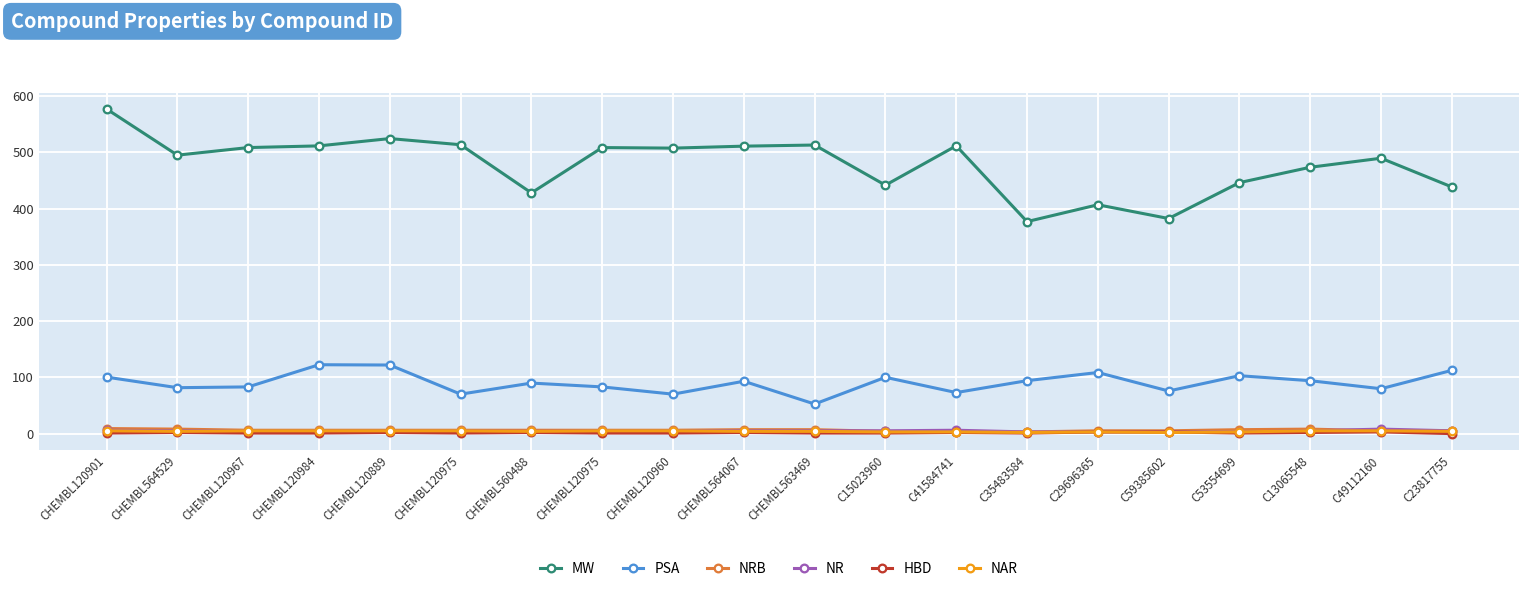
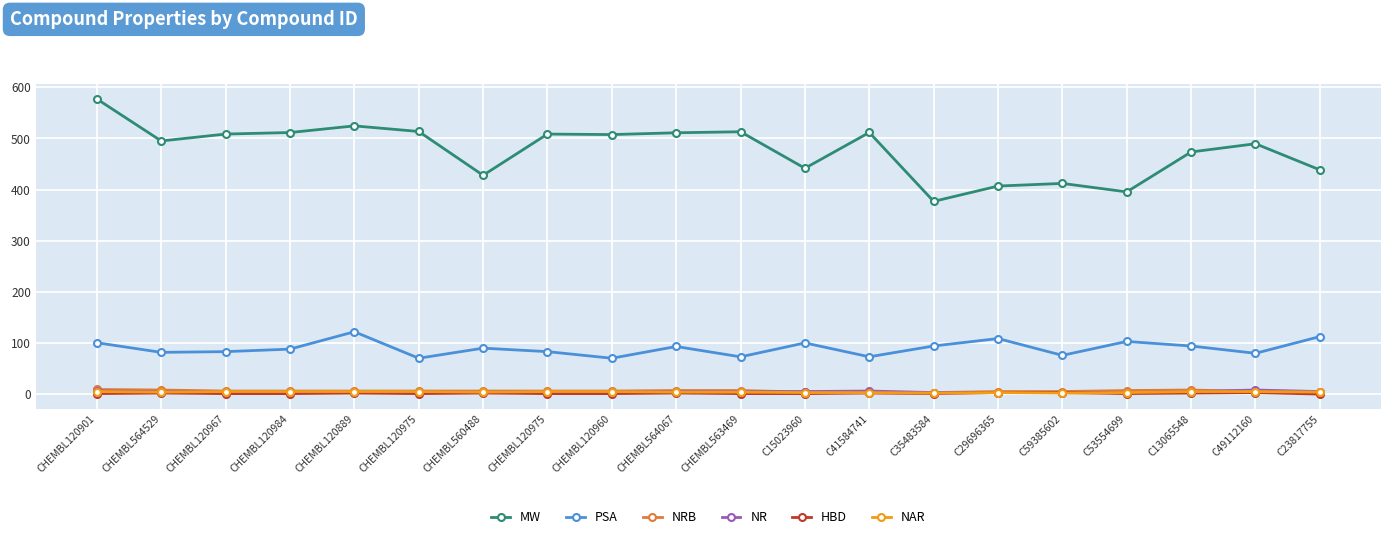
  {
    "MW": {
      "CHEMBL120901": 580,
      "CHEMBL564529": 500,
      "CHEMBL120967": 510,
      "CHEMBL120984": 510,
      "CHEMBL120889": 520,
      "CHEMBL560488": 430,
      "CHEMBL120960": 510,
      "CHEMBL564067": 510,
      "CHEMBL563469": 510,
      "C15023960": 440,
      "C41584741": 510,
      "C35483584": 380,
      "C29696365": 410,
-     "C59385602": 380,
-     "C53554699": 450,
+     "C59385602": 410,
+     "C53554699": 400,
      "C13065548": 470,
      "C49112160": 490,
      "C23817755": 440
    },
    "PSA": {
      "CHEMBL120901": 100,
      "CHEMBL564529": 80,
      "CHEMBL120967": 80,
-     "CHEMBL120984": 120,
+     "CHEMBL120984": 90,
      "CHEMBL120889": 120,
      "CHEMBL560488": 90,
      "CHEMBL120960": 70,
      "CHEMBL564067": 90,
-     "CHEMBL563469": 50,
+     "CHEMBL563469": 70,
      "C15023960": 100,
      "C41584741": 70,
      "C35483584": 90,
      "C29696365": 110,
      "C59385602": 80,
      "C53554699": 100,
      "C13065548": 90,
      "C49112160": 80,
      "C23817755": 110
    }
  }
